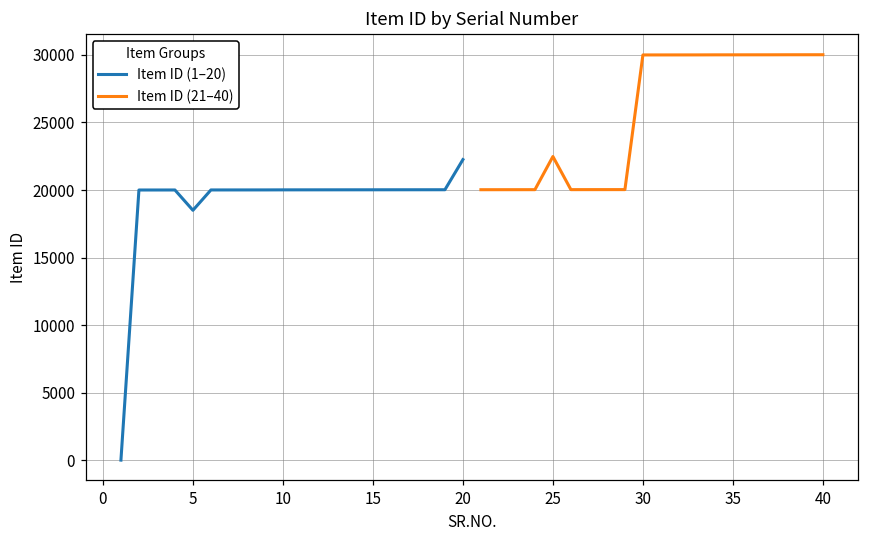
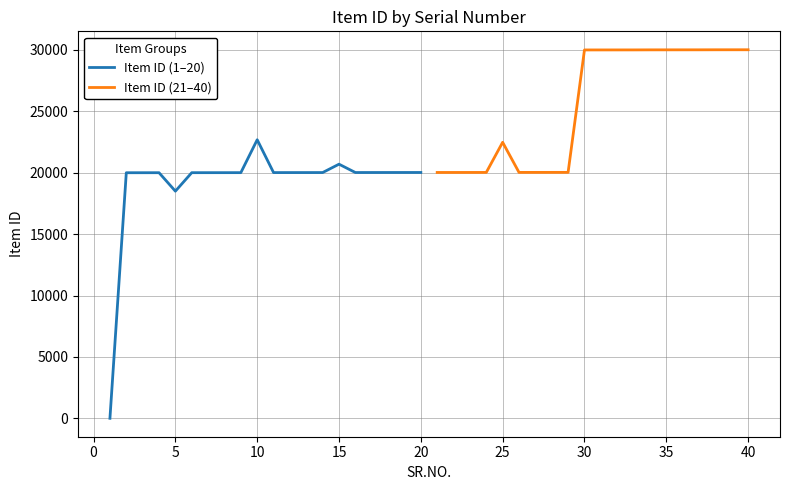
  {
    "Item ID (1–20)": {
      "5": 18500,
-     "10": 20000,
-     "15": 20000,
-     "20": 22300
+     "10": 22700,
+     "15": 20700,
+     "20": 20000
    },
    "Item ID (21–40)": {
      "25": 22500,
      "30": 30000,
      "35": 30000,
      "40": 30000
    }
  }
